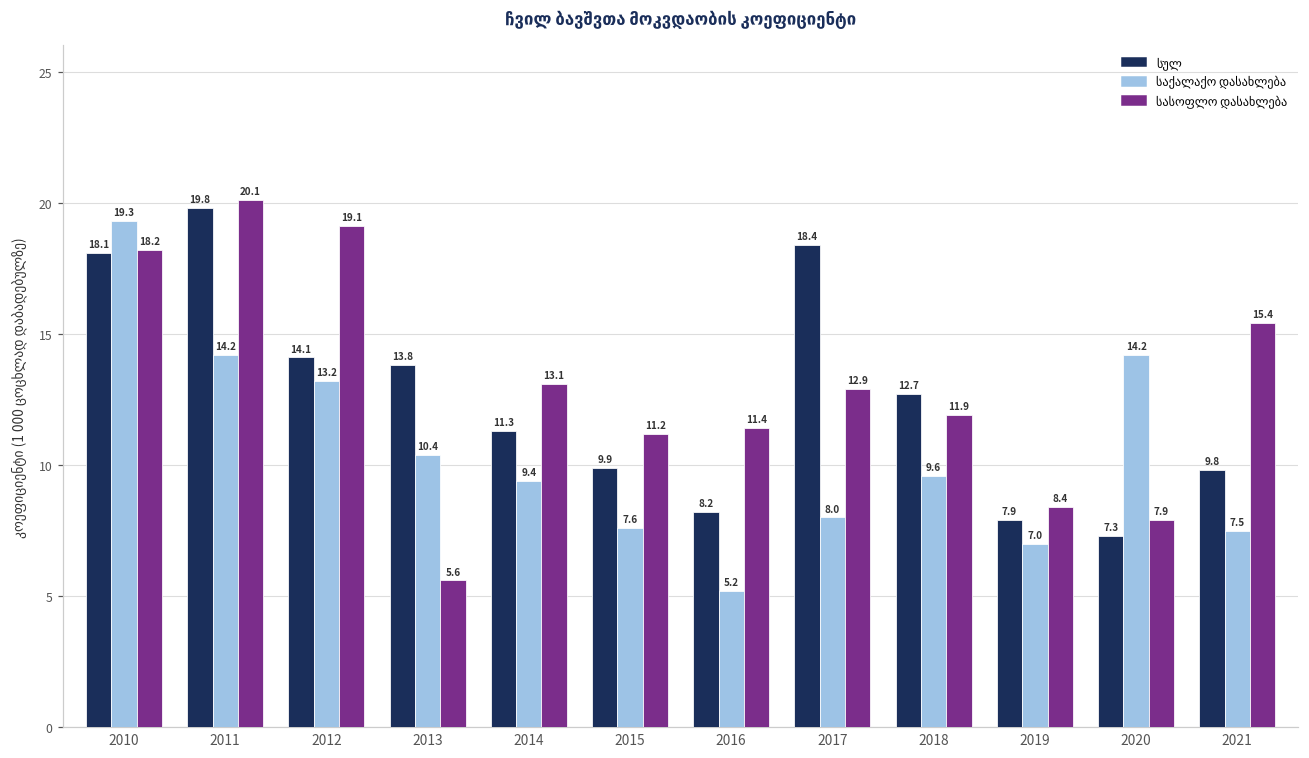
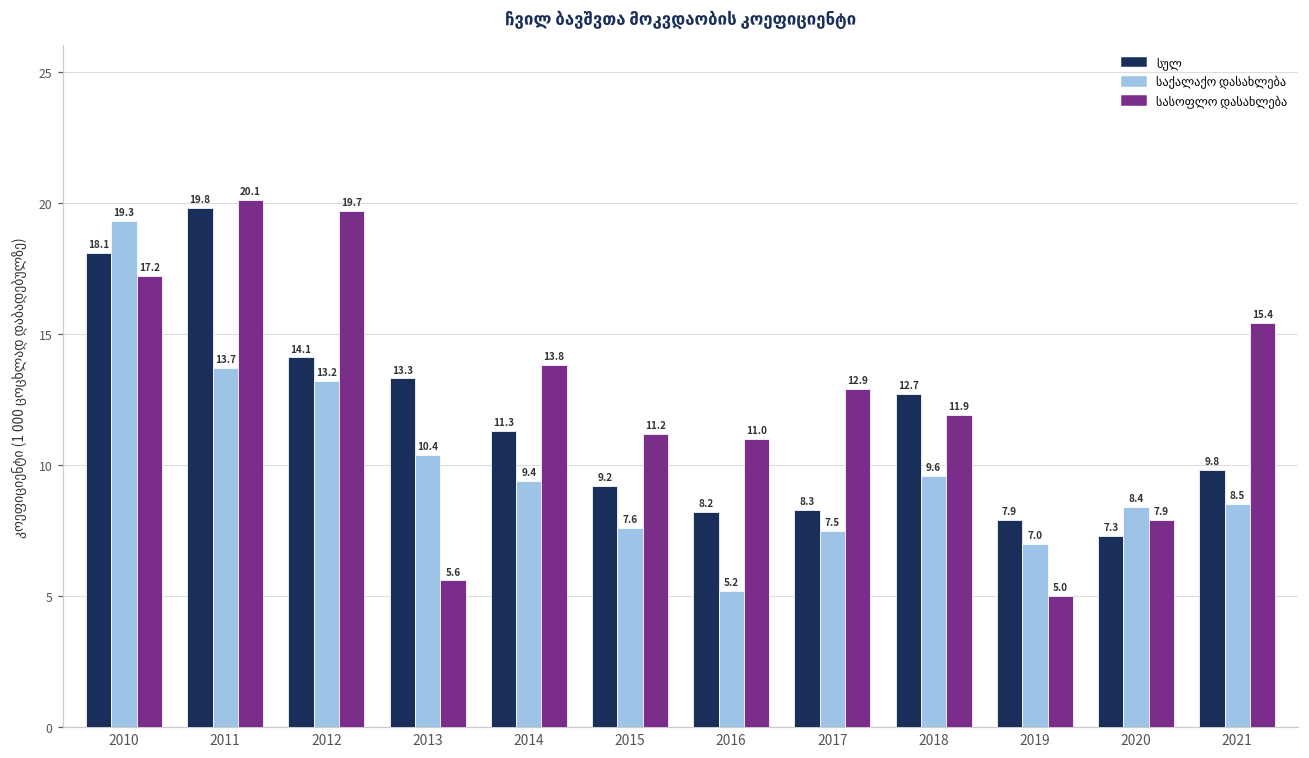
  {
    "სულ": {
      "2010": 18.1,
      "2011": 19.8,
      "2012": 14.1,
-     "2013": 13.8,
+     "2013": 13.3,
      "2014": 11.3,
-     "2015": 9.9,
+     "2015": 9.2,
      "2016": 8.2,
-     "2017": 18.4,
+     "2017": 8.3,
      "2018": 12.7,
      "2019": 7.9,
      "2020": 7.3,
      "2021": 9.8
    },
    "საქალაქო დასახლება": {
      "2010": 19.3,
-     "2011": 14.2,
+     "2011": 13.7,
      "2012": 13.2,
      "2013": 10.4,
      "2014": 9.4,
      "2015": 7.6,
      "2016": 5.2,
-     "2017": 8.0,
+     "2017": 7.5,
      "2018": 9.6,
      "2019": 7.0,
-     "2020": 14.2,
-     "2021": 7.5
+     "2020": 8.4,
+     "2021": 8.5
    },
    "სასოფლო დასახლება": {
-     "2010": 18.2,
+     "2010": 17.2,
      "2011": 20.1,
-     "2012": 19.1,
+     "2012": 19.7,
      "2013": 5.6,
-     "2014": 13.1,
+     "2014": 13.8,
      "2015": 11.2,
-     "2016": 11.4,
+     "2016": 11.0,
      "2017": 12.9,
      "2018": 11.9,
-     "2019": 8.4,
+     "2019": 5.0,
      "2020": 7.9,
      "2021": 15.4
    }
  }
